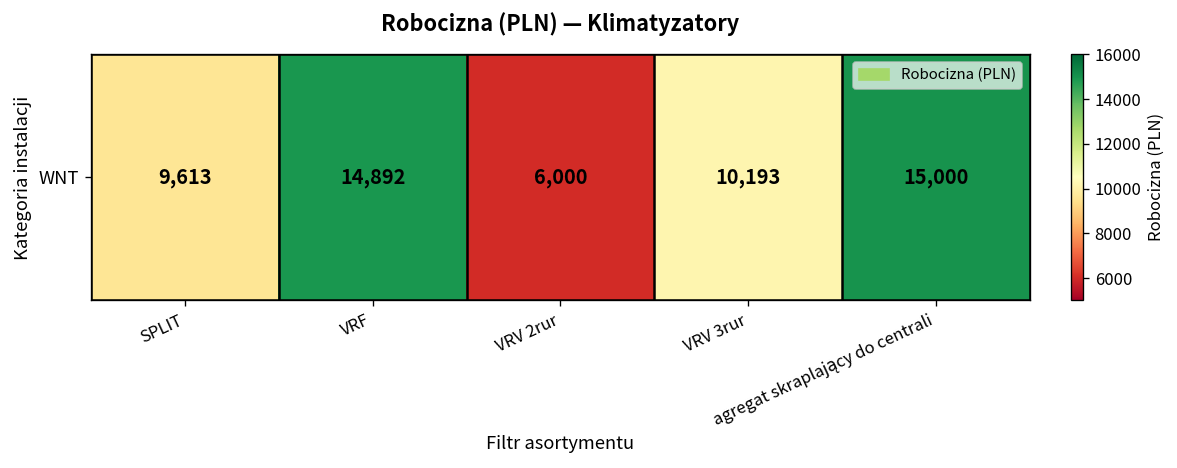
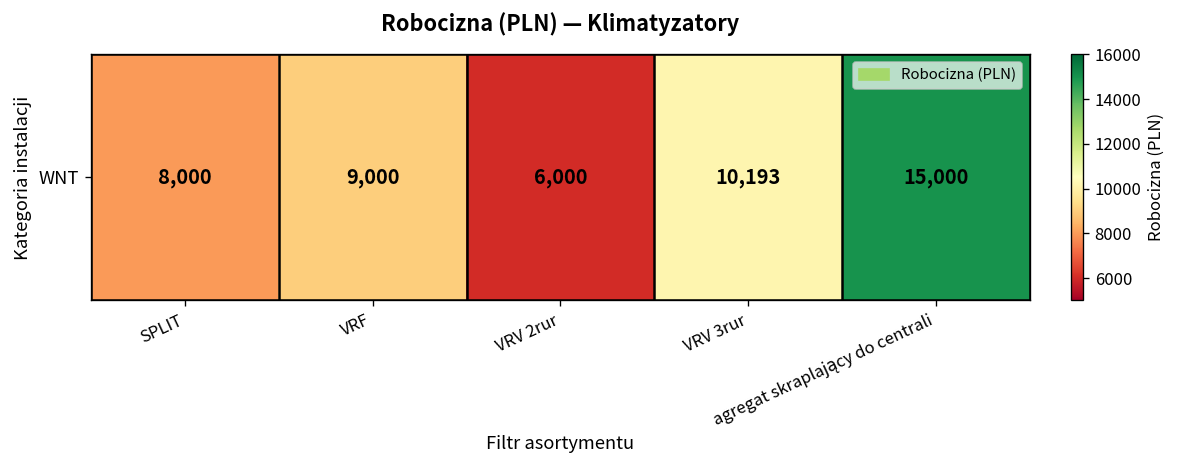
  {
    "WNT": {
-     "SPLIT": "9,613",
-     "VRF": "14,892",
+     "SPLIT": "8,000",
+     "VRF": "9,000",
      "VRV 2rur": "6,000",
      "VRV 3rur": "10,193",
      "agregat skraplający do centrali": "15,000"
    }
  }
